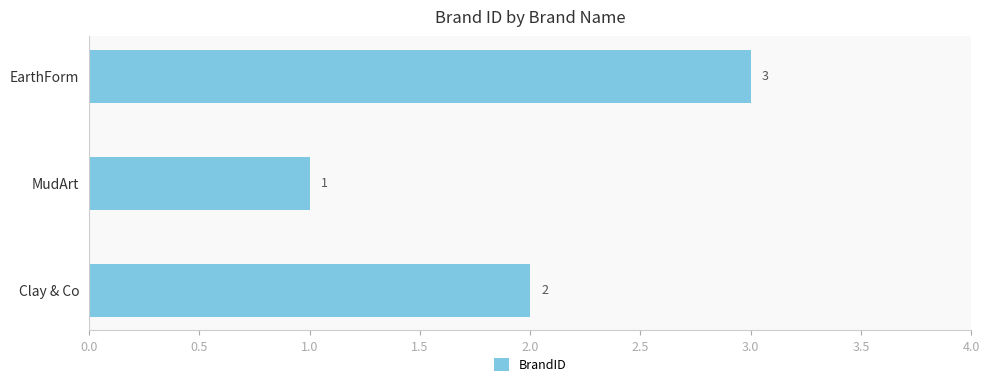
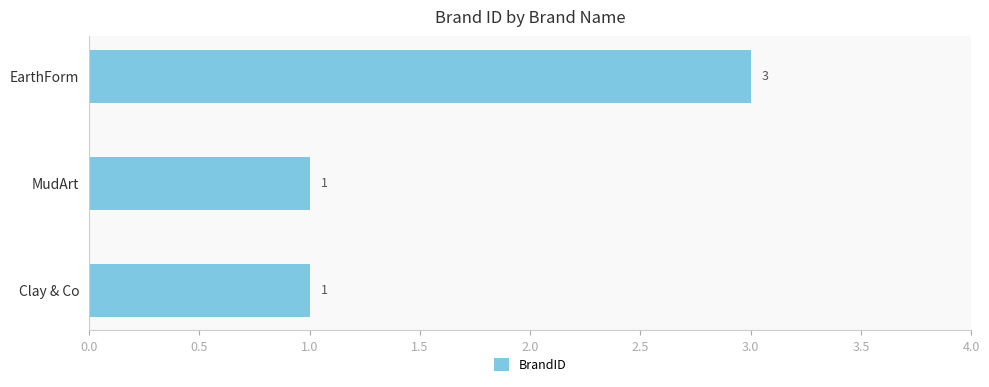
  {
    "EarthForm": 3,
    "MudArt": 1,
-   "Clay & Co": 2
+   "Clay & Co": 1
  }
